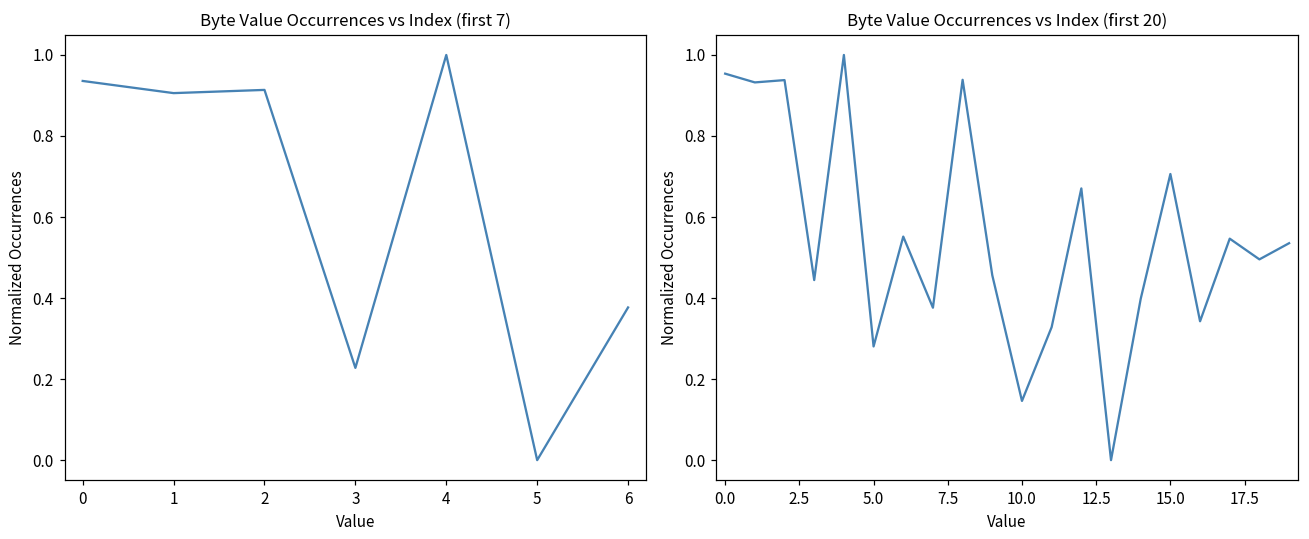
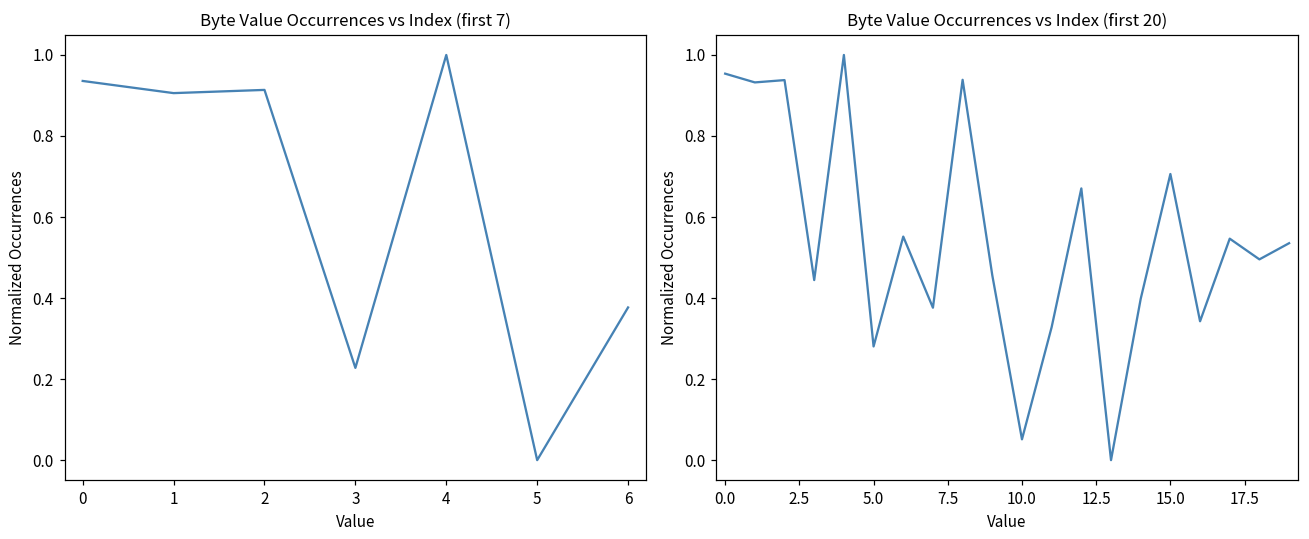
  {
    "Byte Value Occurrences vs Index (first 7)": {
      "0": 0.94,
      "1": 0.91,
      "2": 0.91,
      "3": 0.23,
      "4": 1.00,
      "5": 0.00,
      "6": 0.38
    },
    "Byte Value Occurrences vs Index (first 20)": {
      "0.0": 0.95,
      "5.0": 0.28,
-     "10.0": 0.15,
+     "10.0": 0.05,
      "15.0": 0.71
    }
  }
